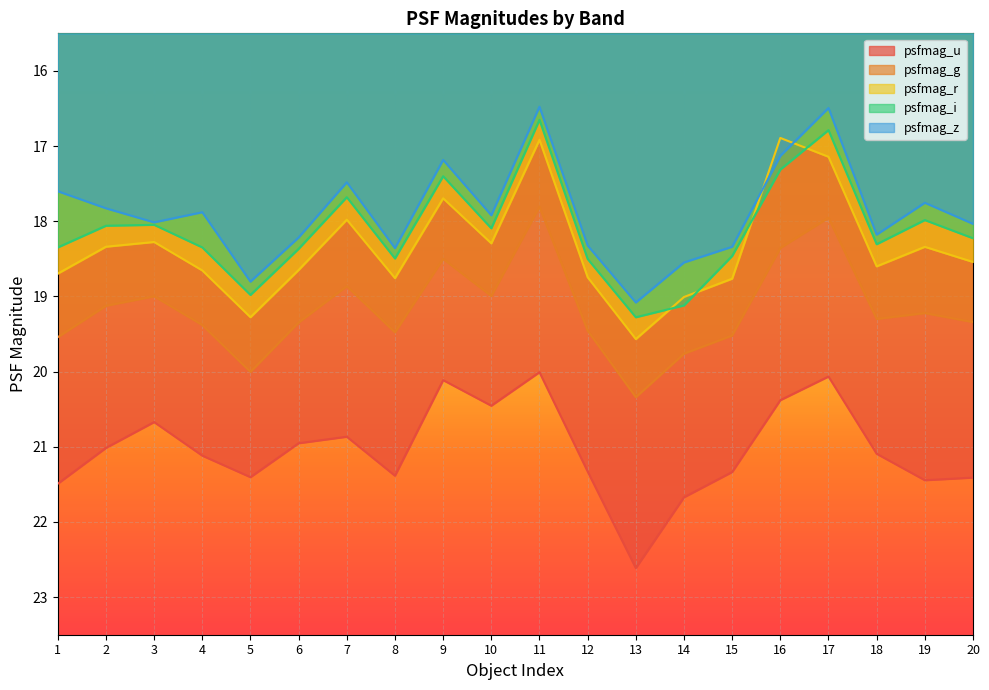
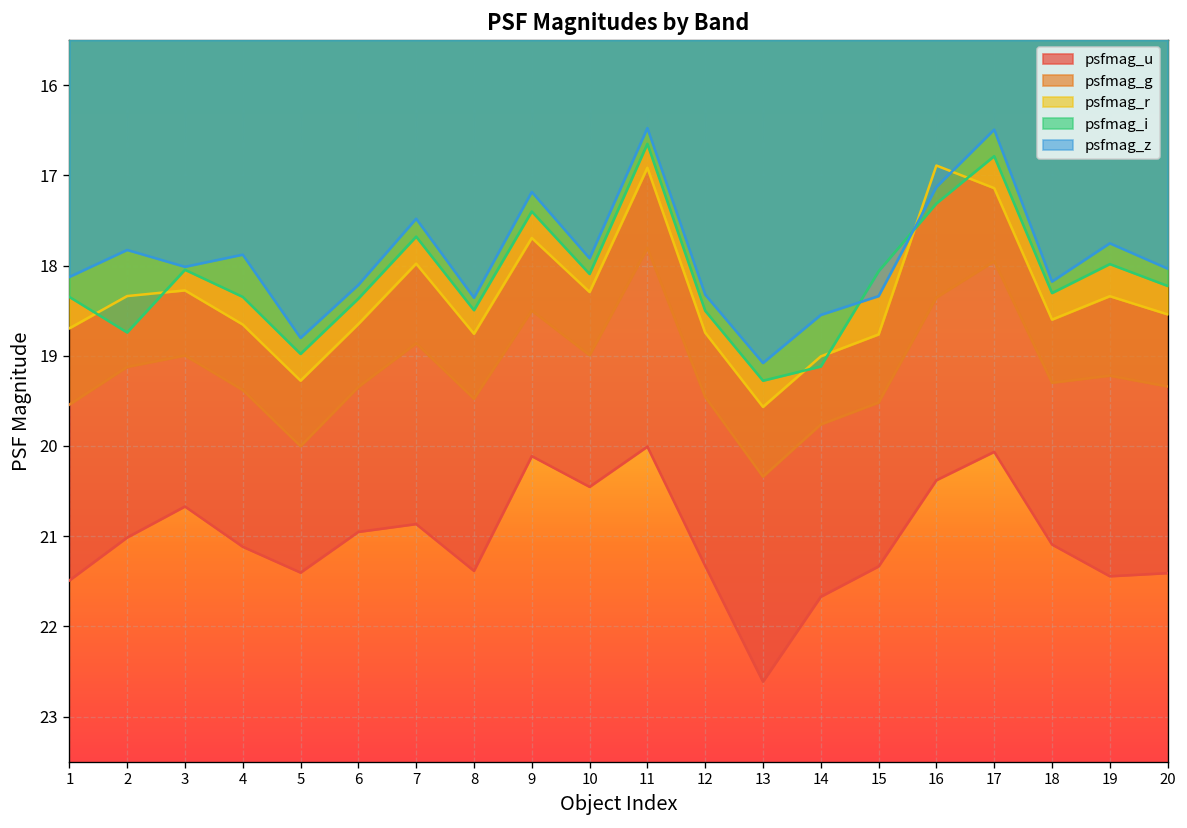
  {
    "psfmag_r": {
      "1": 18.7,
      "2": 18.3,
      "3": 18.3,
      "4": 18.7,
      "5": 19.3,
      "6": 18.6,
      "7": 18.0,
      "8": 18.8,
      "9": 17.7,
      "10": 18.3,
      "11": 16.9,
      "12": 18.7,
      "13": 19.6,
      "14": 19.0,
      "15": 18.8,
      "16": 16.9,
      "17": 17.1,
      "18": 18.6,
      "19": 18.3,
      "20": 18.5
    },
    "psfmag_i": {
      "1": 18.3,
-     "2": 18.1,
+     "2": 18.7,
      "4": 18.3,
      "5": 19.0,
      "6": 18.4,
      "7": 17.7,
      "8": 18.5,
      "9": 17.4,
      "10": 18.1,
      "11": 16.7,
      "12": 18.5,
      "13": 19.3,
      "14": 19.1,
-     "15": 18.5,
+     "15": 18.1,
      "16": 17.3,
      "17": 16.8,
      "18": 18.3,
      "19": 18.0,
      "20": 18.2
    },
    "psfmag_z": {
-     "1": 17.6,
+     "1": 18.1,
      "2": 17.8,
      "4": 17.9,
      "5": 18.8,
      "6": 18.2,
      "7": 17.5,
      "8": 18.4,
      "9": 17.2,
      "10": 17.9,
      "11": 16.5,
      "12": 18.3,
      "13": 19.1,
      "14": 18.5,
      "15": 18.3,
      "16": 17.1,
      "17": 16.5,
      "18": 18.2,
      "19": 17.8,
      "20": 18.0
    }
  }
